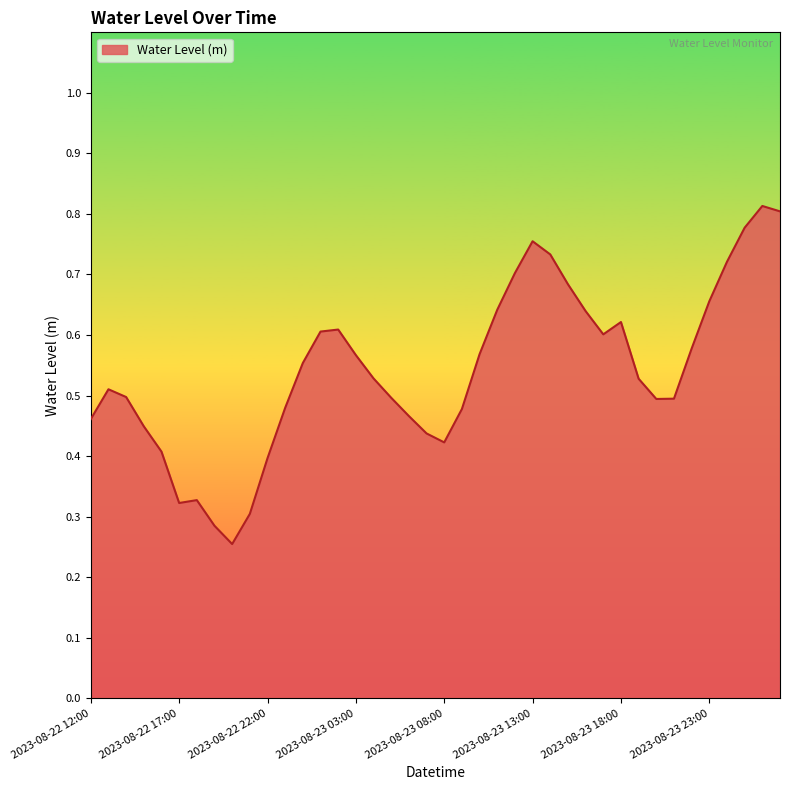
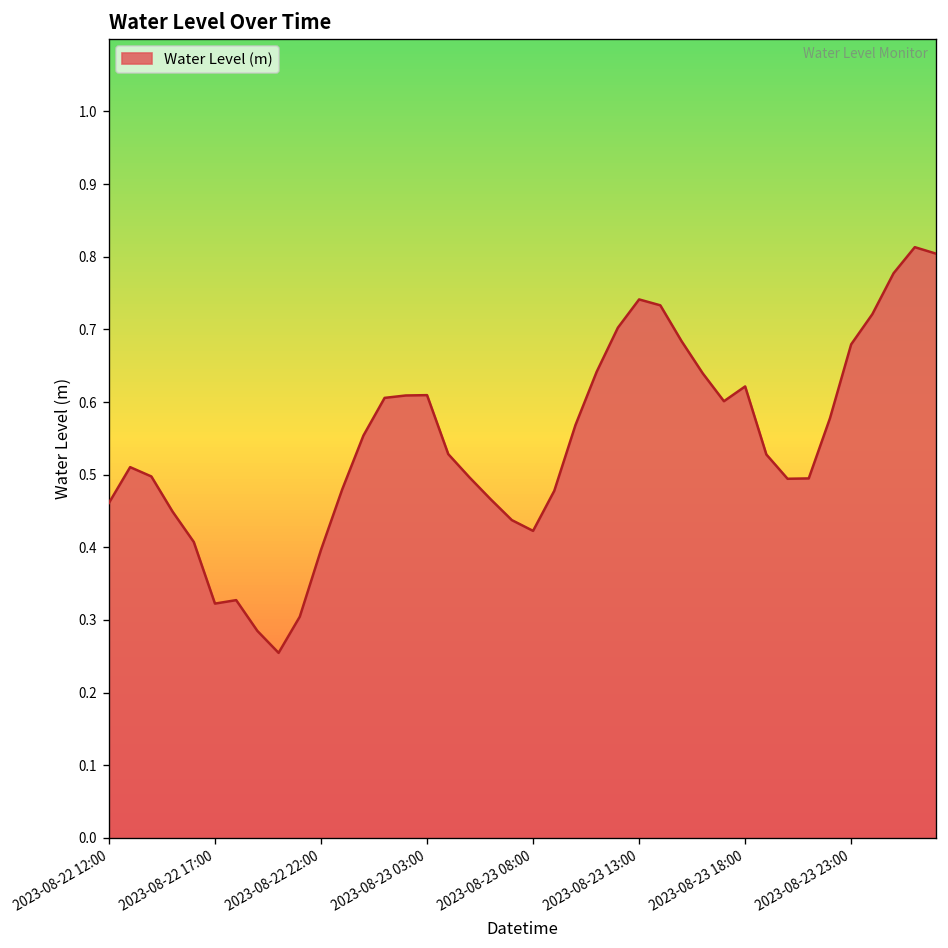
  {
    "2023-08-22 12:00": 0.46,
    "2023-08-22 17:00": 0.32,
    "2023-08-22 22:00": 0.40,
-   "2023-08-23 03:00": 0.57,
+   "2023-08-23 03:00": 0.61,
    "2023-08-23 08:00": 0.42,
-   "2023-08-23 13:00": 0.75,
+   "2023-08-23 13:00": 0.74,
    "2023-08-23 18:00": 0.62,
-   "2023-08-23 23:00": 0.66
+   "2023-08-23 23:00": 0.68
  }
